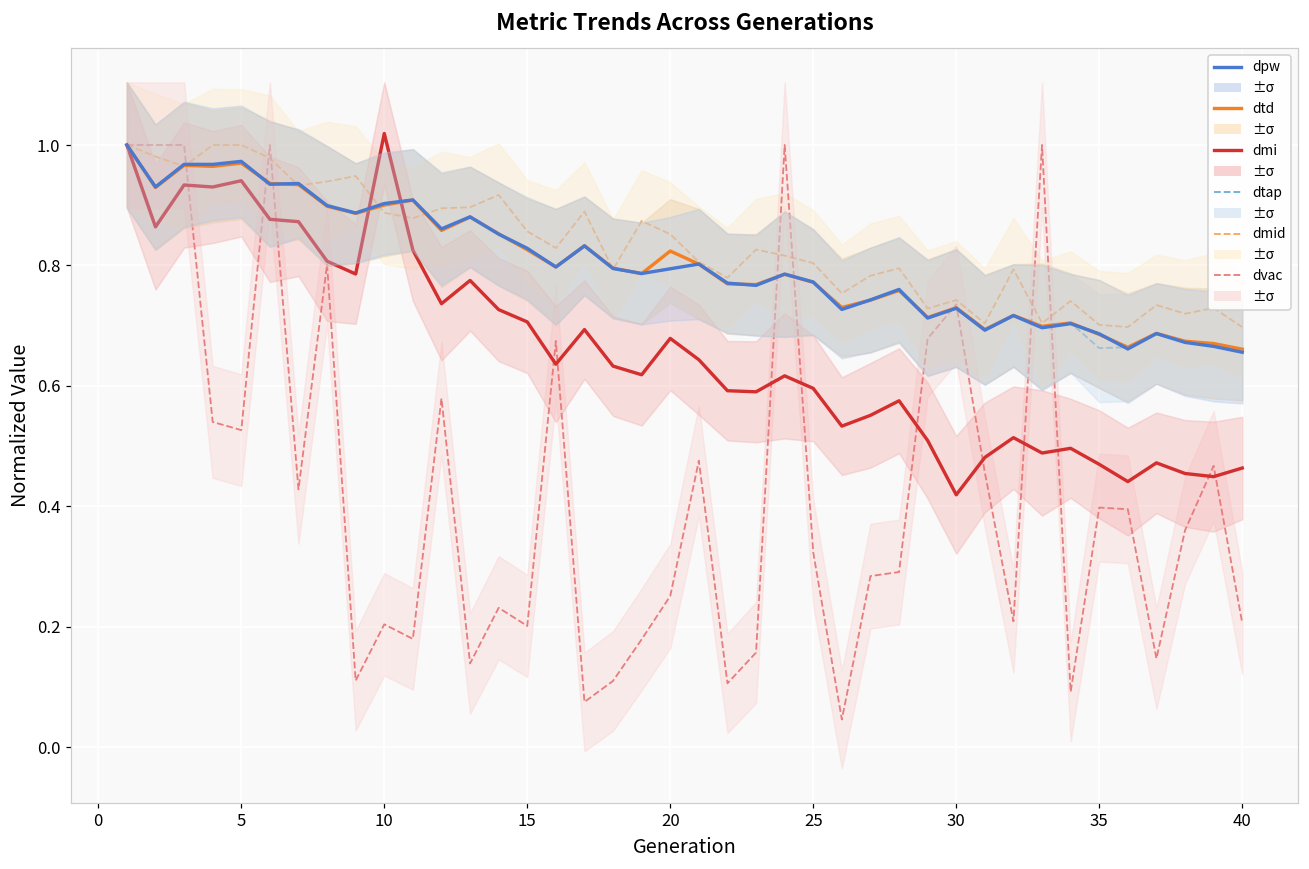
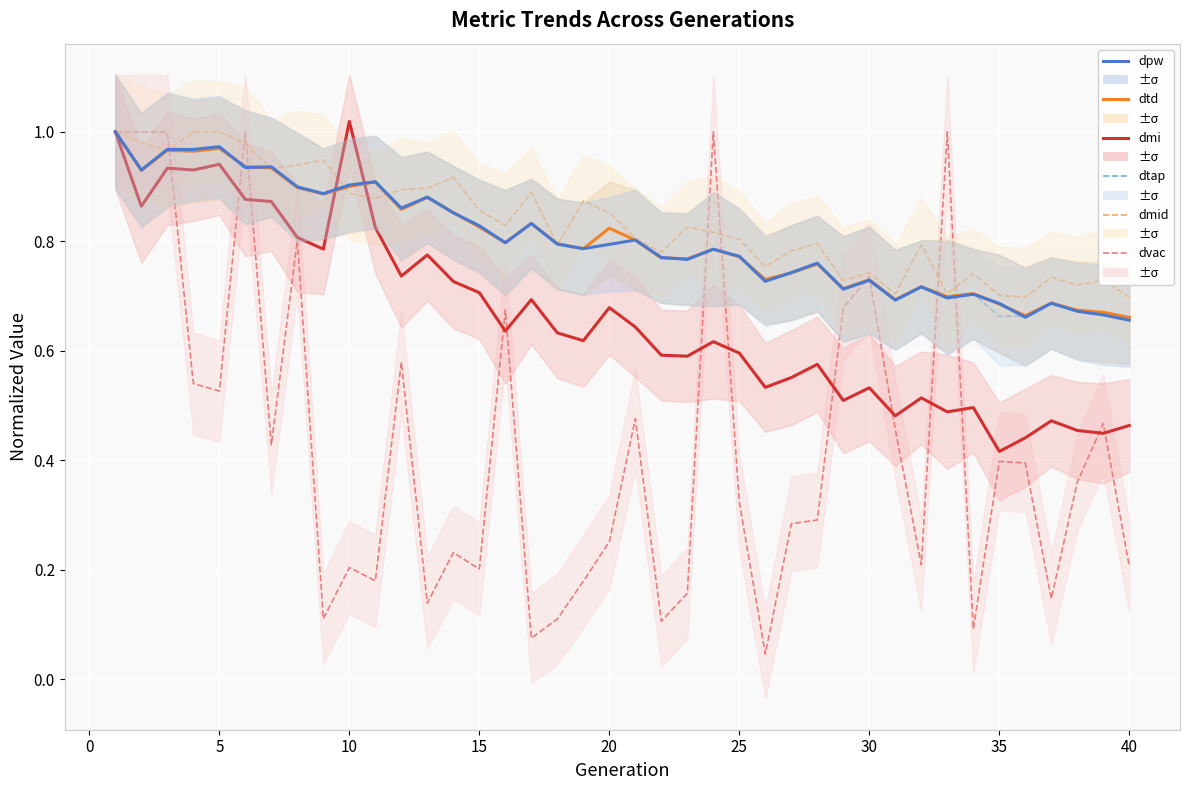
  {
    "dpw": {
      "20": 0.79,
      "40": 0.66
    },
    "dmi": {
      "5": 0.94,
      "10": 1.02,
      "15": 0.71,
      "20": 0.68,
      "25": 0.60,
-     "30": 0.42,
-     "35": 0.47,
+     "30": 0.53,
+     "35": 0.42,
      "40": 0.46
    },
    "dtap": {
      "35": 0.66
    }
  }
